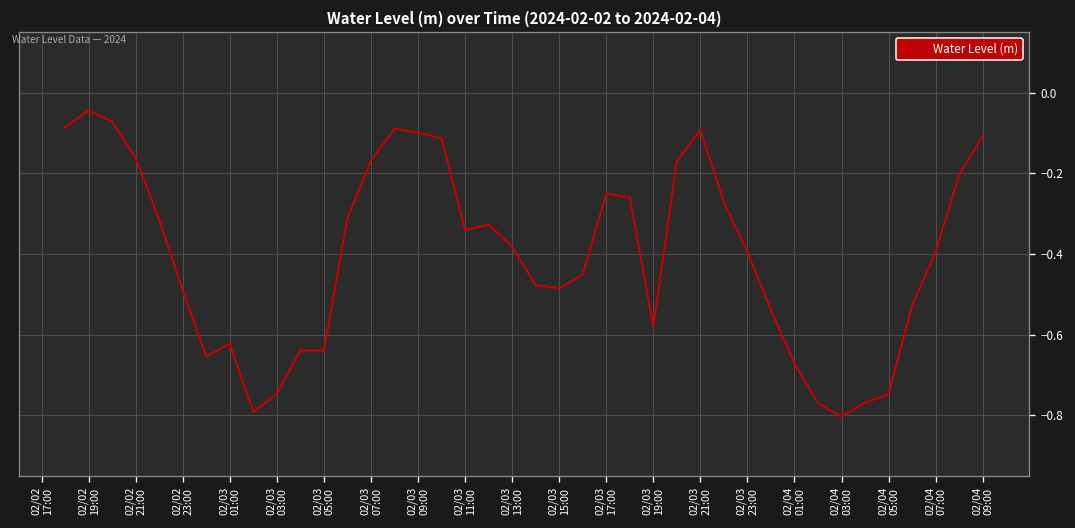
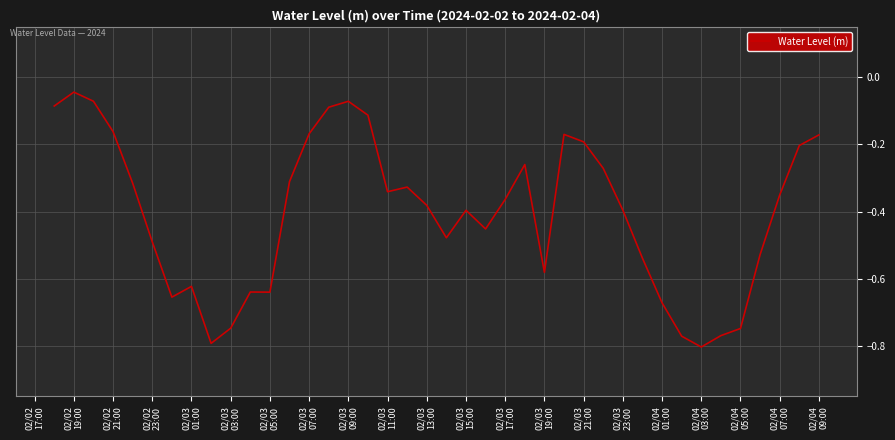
  {
    "02/02 19:00": -0.04,
    "02/02 21:00": -0.16,
    "02/02 23:00": -0.49,
    "02/03 01:00": -0.62,
    "02/03 03:00": -0.75,
    "02/03 05:00": -0.64,
    "02/03 07:00": -0.17,
-   "02/03 09:00": -0.10,
+   "02/03 09:00": -0.07,
    "02/03 11:00": -0.34,
    "02/03 13:00": -0.38,
-   "02/03 15:00": -0.48,
-   "02/03 17:00": -0.25,
+   "02/03 15:00": -0.40,
+   "02/03 17:00": -0.36,
    "02/03 19:00": -0.58,
-   "02/03 21:00": -0.09,
+   "02/03 21:00": -0.19,
    "02/03 23:00": -0.40,
    "02/04 01:00": -0.67,
    "02/04 03:00": -0.80,
    "02/04 05:00": -0.75,
-   "02/04 07:00": -0.40,
-   "02/04 09:00": -0.11
+   "02/04 07:00": -0.35,
+   "02/04 09:00": -0.17
  }
